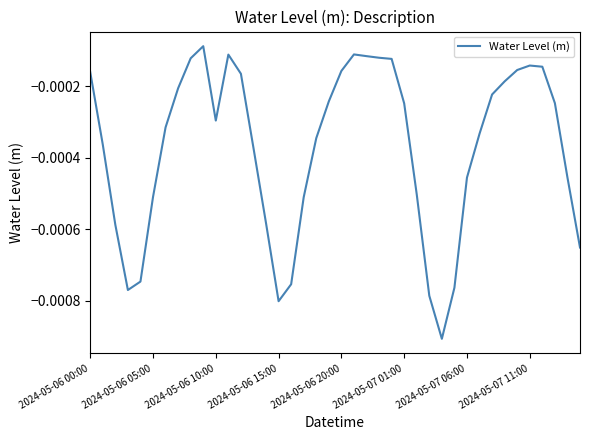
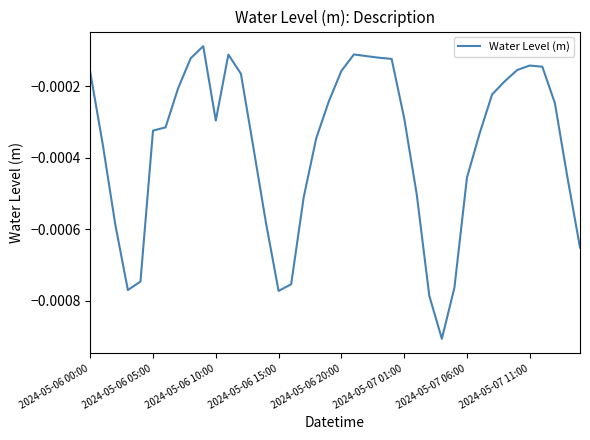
  {
    "2024-05-06 00:00": -0.00016,
-   "2024-05-06 05:00": -0.00051,
+   "2024-05-06 05:00": -0.00032,
    "2024-05-06 10:00": -0.00030,
-   "2024-05-06 15:00": -0.00080,
+   "2024-05-06 15:00": -0.00077,
    "2024-05-06 20:00": -0.00016,
-   "2024-05-07 01:00": -0.00025,
+   "2024-05-07 01:00": -0.00029,
    "2024-05-07 06:00": -0.00046,
    "2024-05-07 11:00": -0.00014
  }
